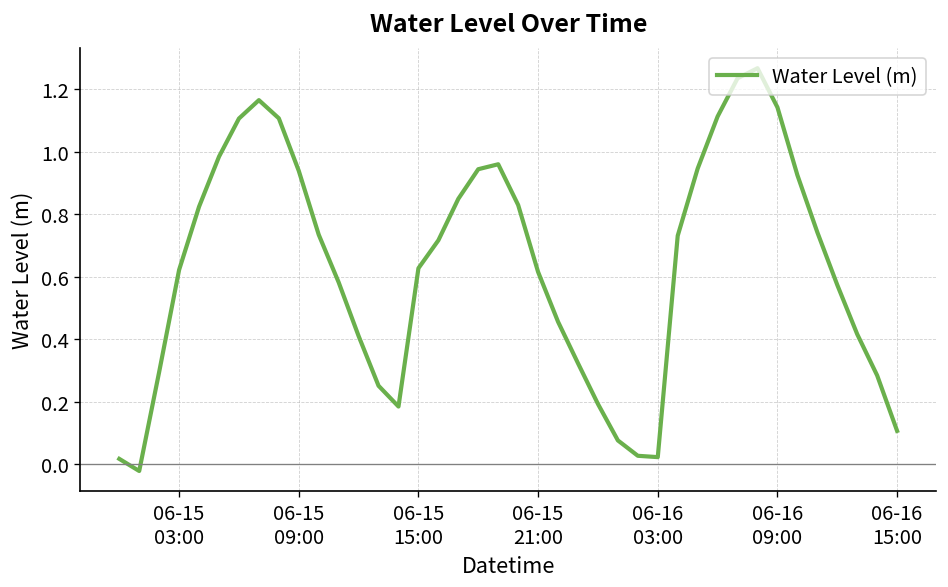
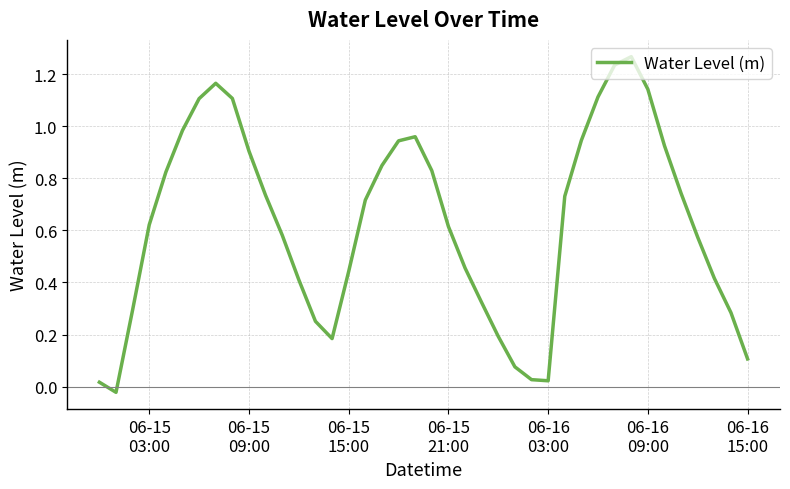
  {
    "06-15 03:00": 0.62,
-   "06-15 09:00": 0.94,
-   "06-15 15:00": 0.63,
+   "06-15 09:00": 0.90,
+   "06-15 15:00": 0.44,
    "06-15 21:00": 0.61,
    "06-16 03:00": 0.02,
    "06-16 09:00": 1.14,
    "06-16 15:00": 0.11
  }
